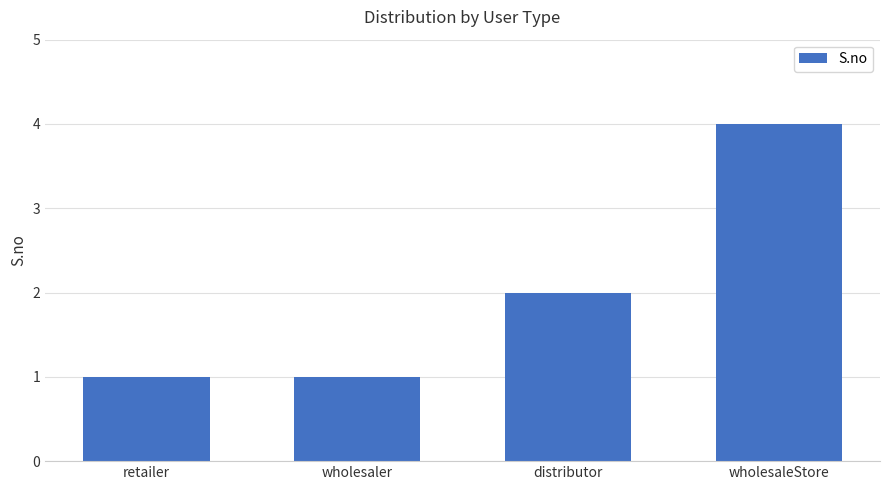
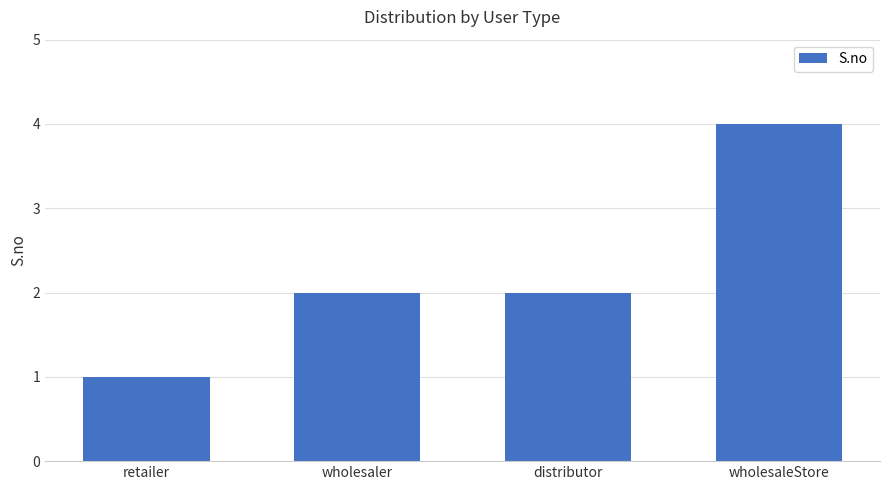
  {
    "retailer": 1,
-   "wholesaler": 1,
+   "wholesaler": 2,
    "distributor": 2,
    "wholesaleStore": 4
  }
